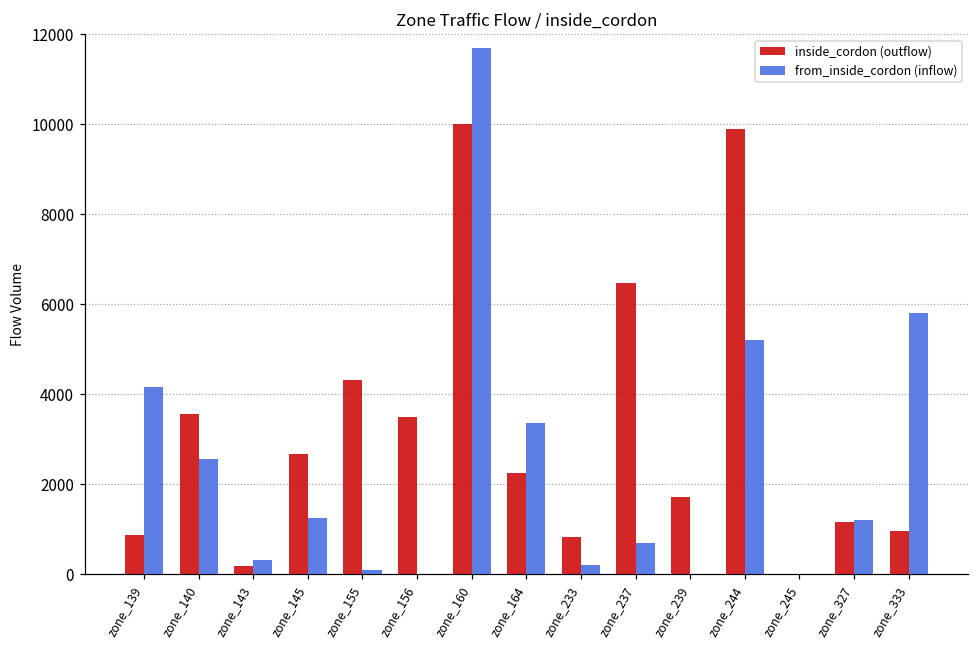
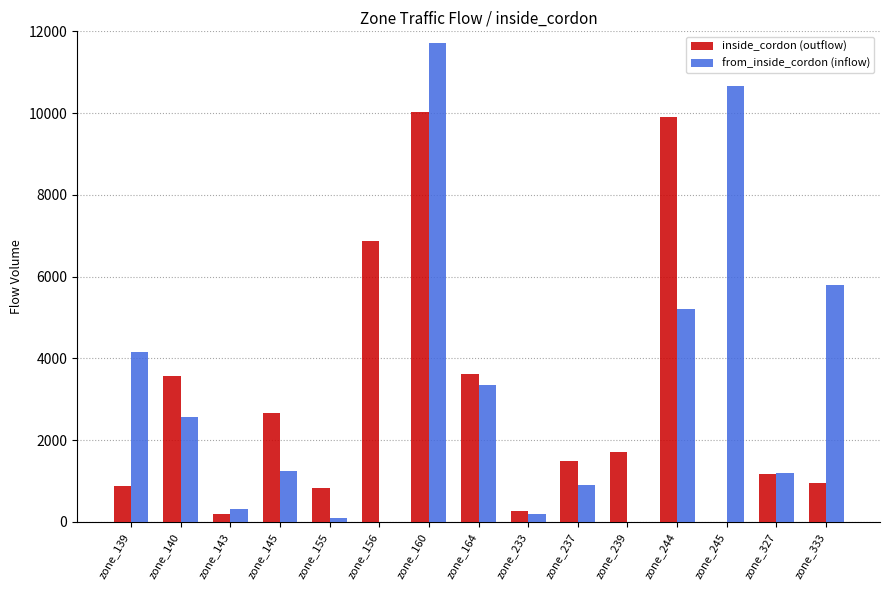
  {
    "inside_cordon (outflow)": {
      "zone_139": 900,
      "zone_140": 3600,
      "zone_143": 200,
      "zone_145": 2700,
-     "zone_155": 4300,
-     "zone_156": 3500,
+     "zone_155": 800,
+     "zone_156": 6900,
      "zone_160": 10000,
-     "zone_164": 2300,
-     "zone_233": 800,
-     "zone_237": 6500,
+     "zone_164": 3600,
+     "zone_233": 300,
+     "zone_237": 1500,
      "zone_239": 1700,
      "zone_244": 9900,
      "zone_327": 1200,
      "zone_333": 1000
    },
    "from_inside_cordon (inflow)": {
      "zone_139": 4200,
      "zone_140": 2600,
      "zone_143": 300,
      "zone_145": 1200,
      "zone_155": 100,
      "zone_156": 0,
      "zone_160": 11700,
      "zone_164": 3400,
      "zone_233": 200,
-     "zone_237": 700,
+     "zone_237": 900,
      "zone_239": 0,
      "zone_244": 5200,
-     "zone_245": 0,
+     "zone_245": 10700,
      "zone_327": 1200,
      "zone_333": 5800
    }
  }
